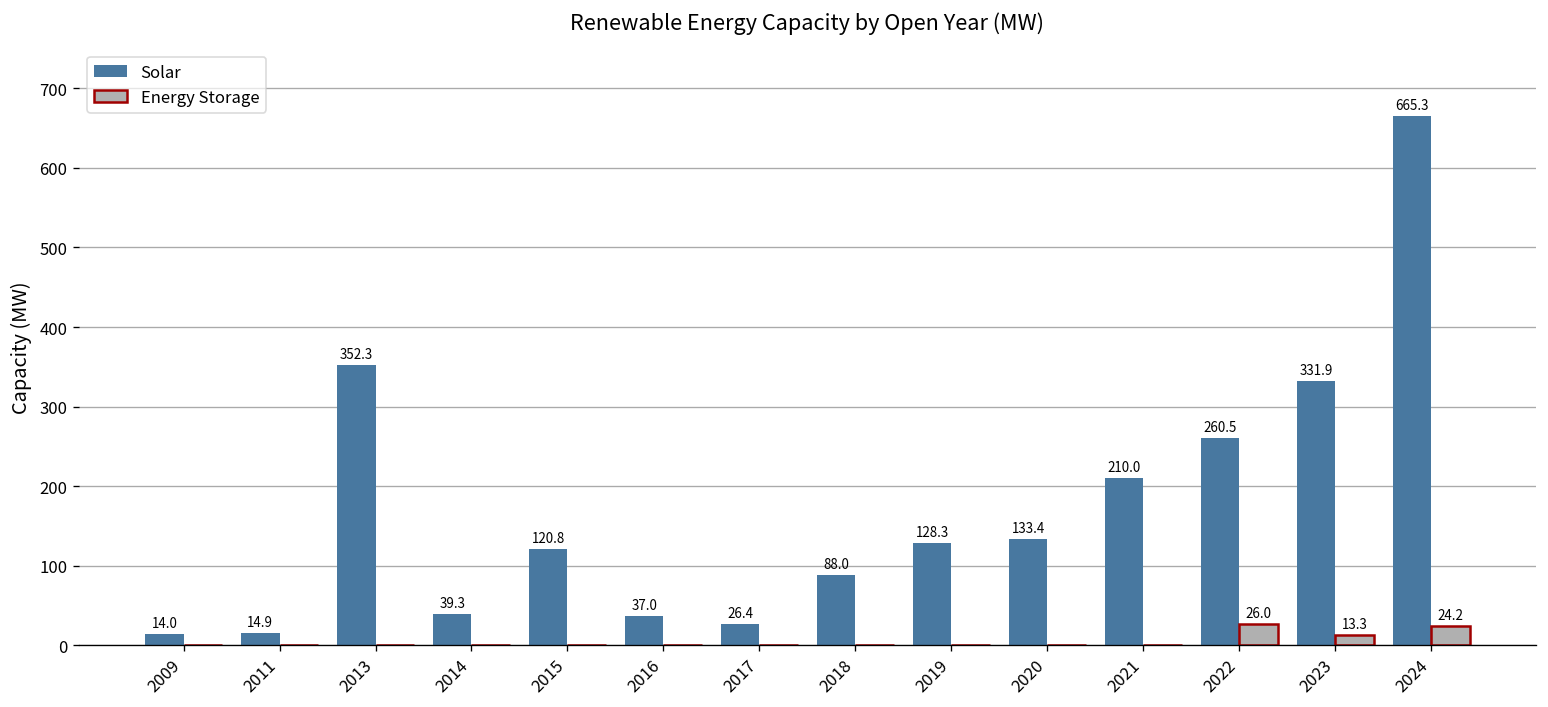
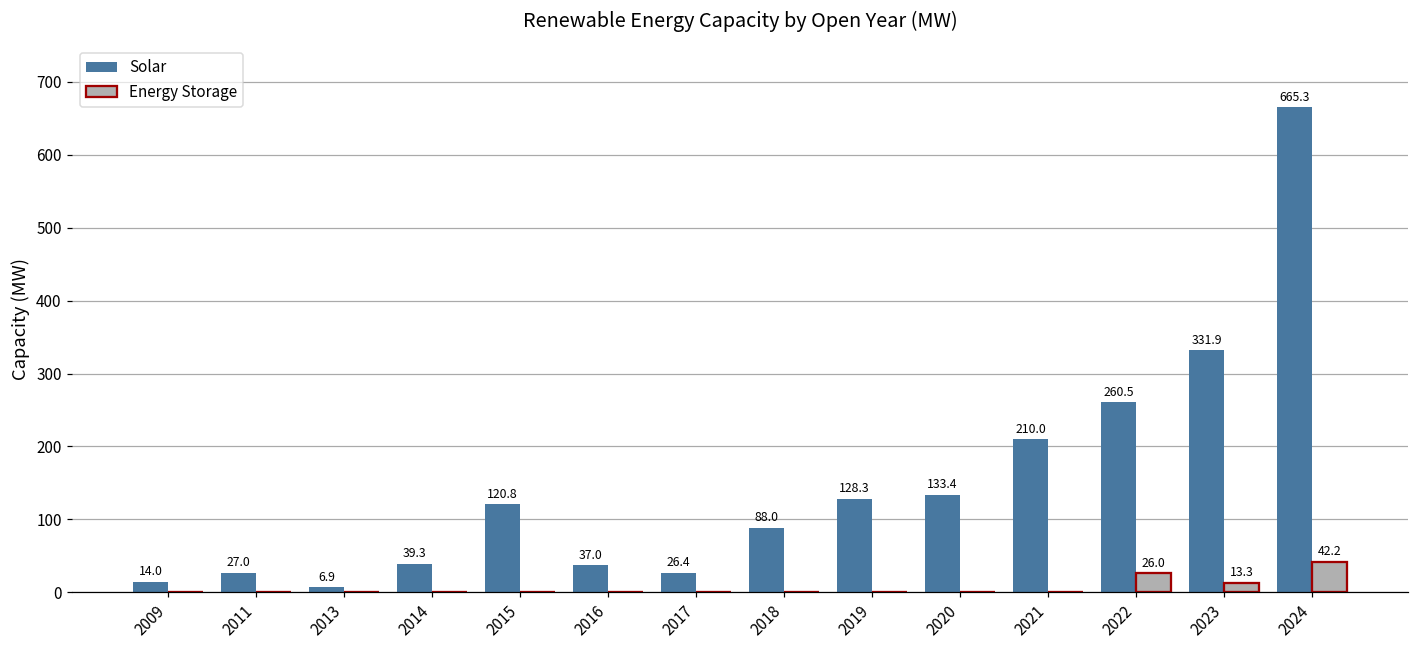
  {
    "Solar": {
      "2009": 14.0,
-     "2011": 14.9,
-     "2013": 352.3,
+     "2011": 27.0,
+     "2013": 6.9,
      "2014": 39.3,
      "2015": 120.8,
      "2016": 37.0,
      "2017": 26.4,
      "2018": 88.0,
      "2019": 128.3,
      "2020": 133.4,
      "2021": 210.0,
      "2022": 260.5,
      "2023": 331.9,
      "2024": 665.3
    },
    "Energy Storage": {
      "2022": 26.0,
      "2023": 13.3,
-     "2024": 24.2
+     "2024": 42.2
    }
  }
